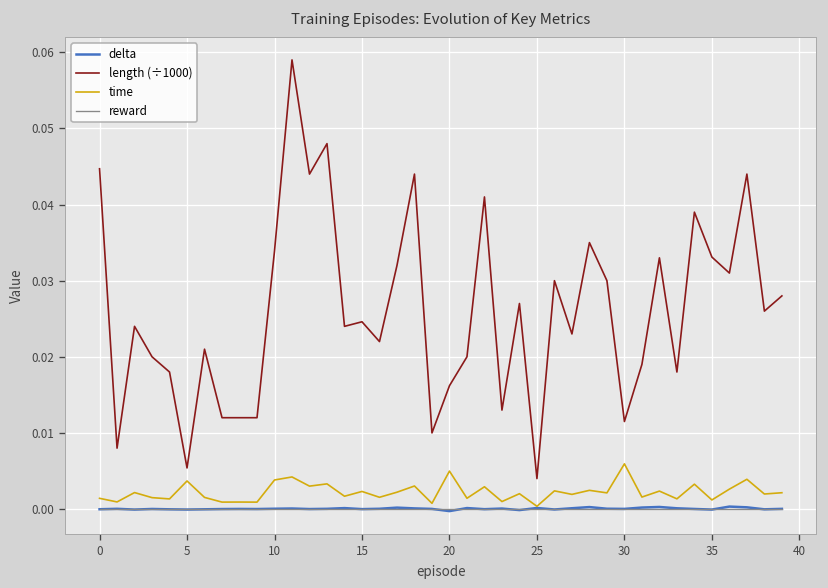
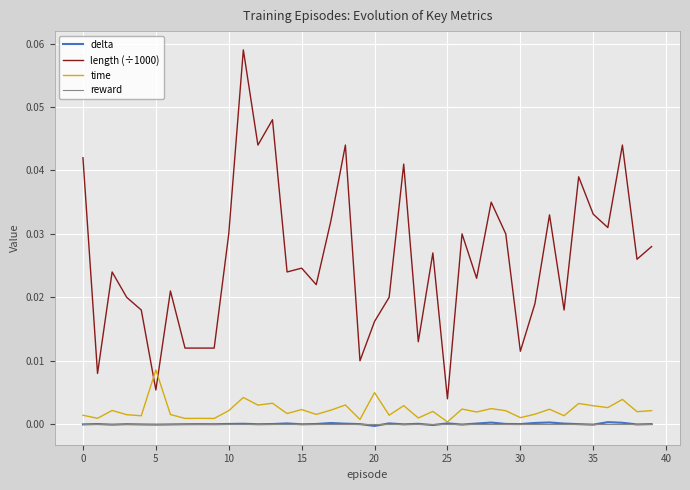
  {
    "length (÷1000)": {
-     "0": 0.045,
+     "0": 0.042,
      "5": 0.005,
-     "10": 0.034,
+     "10": 0.030,
      "15": 0.025,
      "20": 0.016,
      "25": 0.004,
      "30": 0.012,
      "35": 0.033
    },
    "time": {
      "0": 0.001,
-     "5": 0.004,
-     "10": 0.004,
+     "5": 0.009,
+     "10": 0.002,
      "15": 0.002,
      "20": 0.005,
-     "30": 0.006,
-     "35": 0.001
+     "30": 0.001,
+     "35": 0.003
    }
  }
